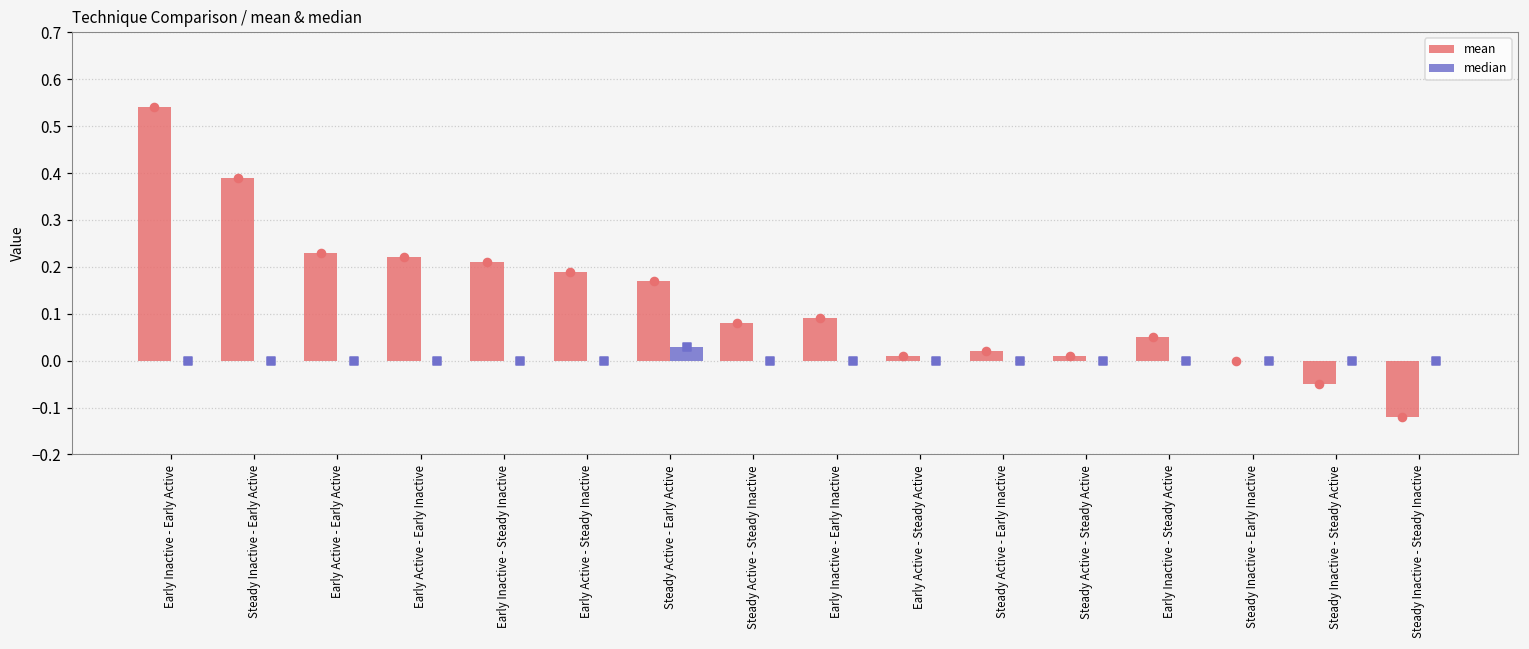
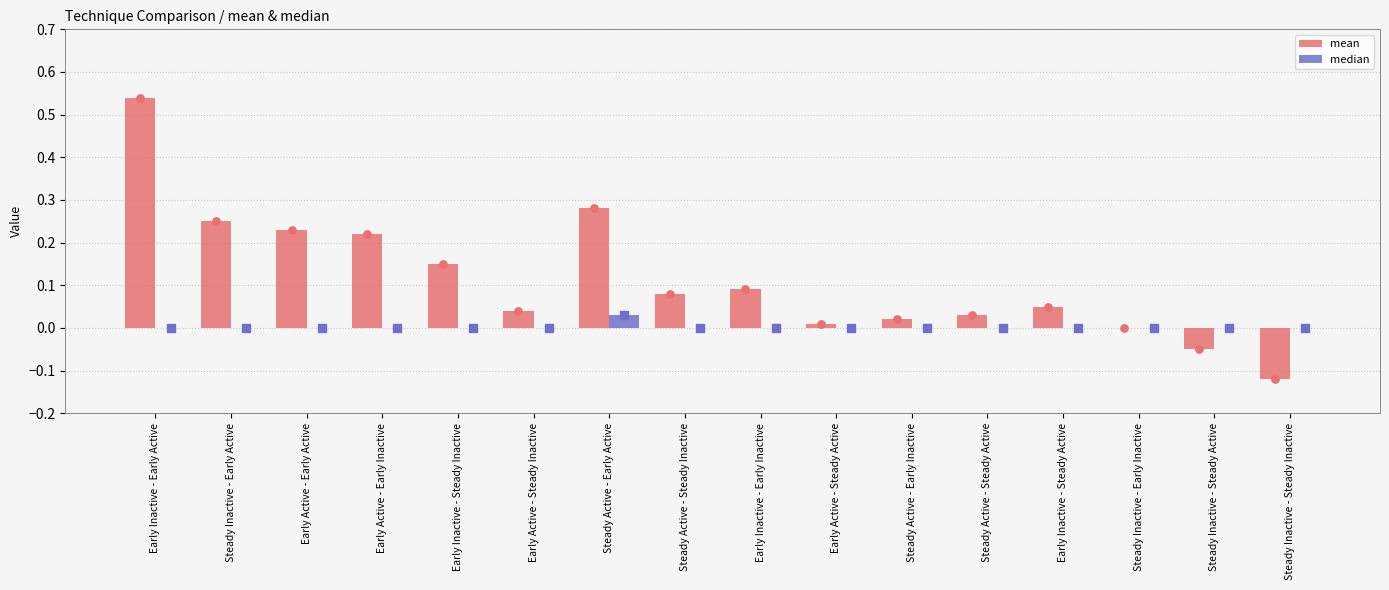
  {
    "mean": {
      "Early Inactive - Early Active": 0.54,
-     "Steady Inactive - Early Active": 0.39,
+     "Steady Inactive - Early Active": 0.25,
      "Early Active - Early Active": 0.23,
      "Early Active - Early Inactive": 0.22,
-     "Early Inactive - Steady Inactive": 0.21,
-     "Early Active - Steady Inactive": 0.19,
-     "Steady Active - Early Active": 0.17,
+     "Early Inactive - Steady Inactive": 0.15,
+     "Early Active - Steady Inactive": 0.04,
+     "Steady Active - Early Active": 0.28,
      "Steady Active - Steady Inactive": 0.08,
      "Early Inactive - Early Inactive": 0.09,
      "Early Active - Steady Active": 0.01,
      "Steady Active - Early Inactive": 0.02,
-     "Steady Active - Steady Active": 0.01,
+     "Steady Active - Steady Active": 0.03,
      "Early Inactive - Steady Active": 0.05,
      "Steady Inactive - Early Inactive": 0.00,
      "Steady Inactive - Steady Active": -0.05,
      "Steady Inactive - Steady Inactive": -0.12
    }
  }
